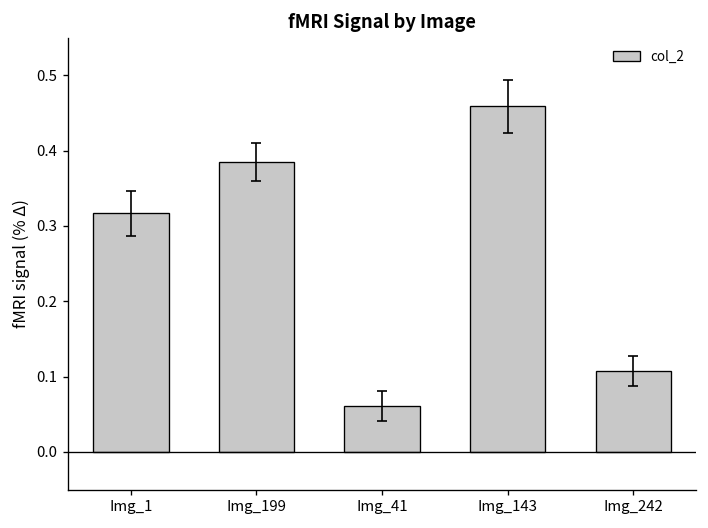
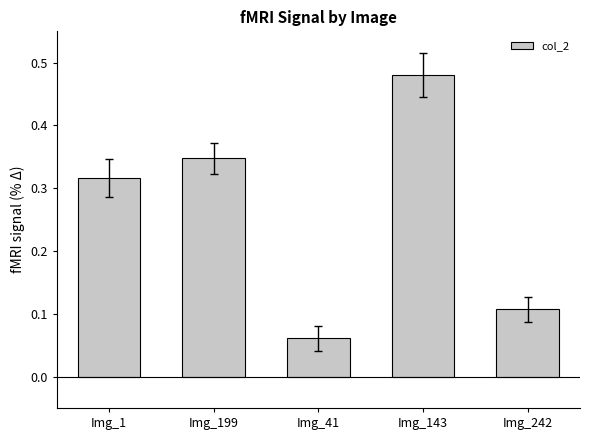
  {
    "col_2": {
      "Img_1": 0.32,
-     "Img_199": 0.39,
+     "Img_199": 0.35,
      "Img_41": 0.06,
-     "Img_143": 0.46,
+     "Img_143": 0.48,
      "Img_242": 0.11
    }
  }
